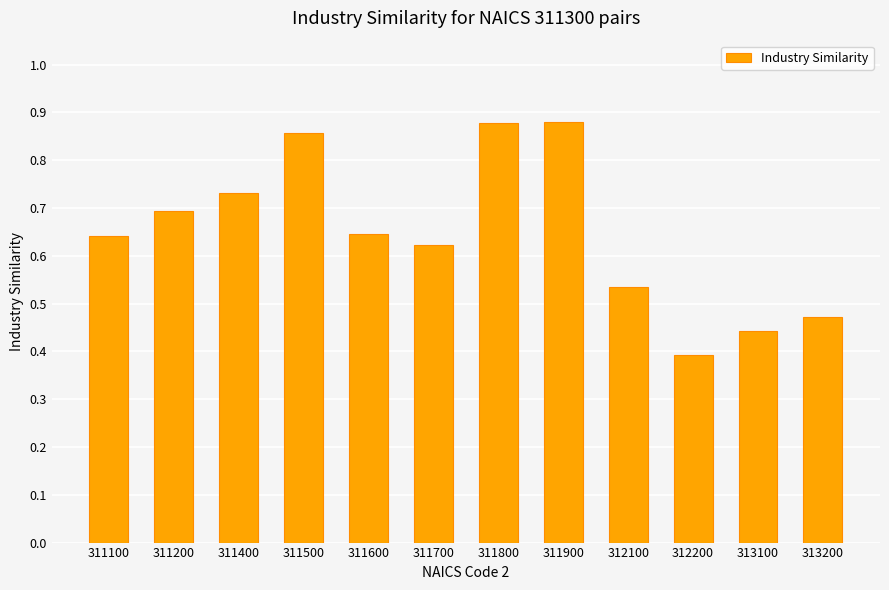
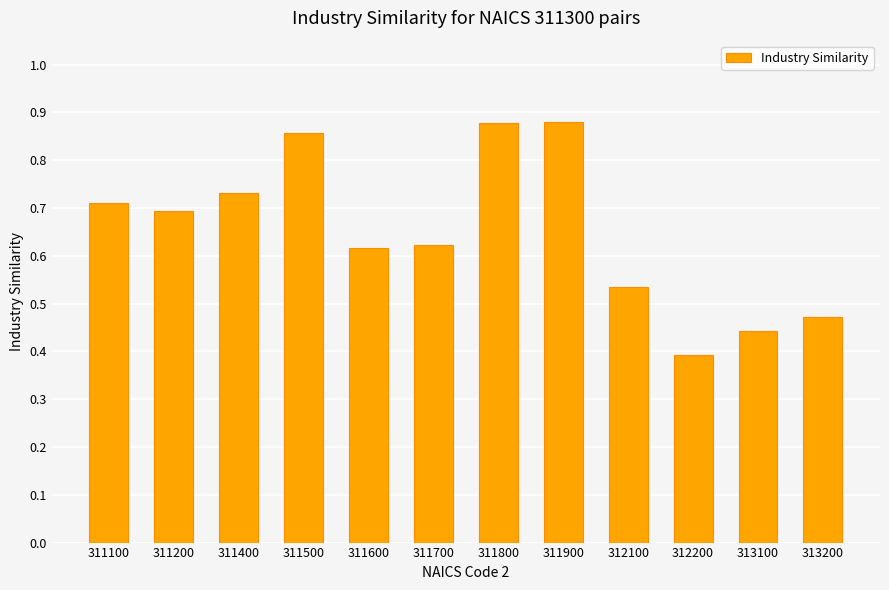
  {
-   "311100": 0.64,
+   "311100": 0.71,
    "311200": 0.69,
    "311400": 0.73,
    "311500": 0.86,
-   "311600": 0.65,
+   "311600": 0.62,
    "311700": 0.62,
    "311800": 0.88,
    "311900": 0.88,
    "312100": 0.54,
    "312200": 0.39,
    "313100": 0.44,
    "313200": 0.47
  }
